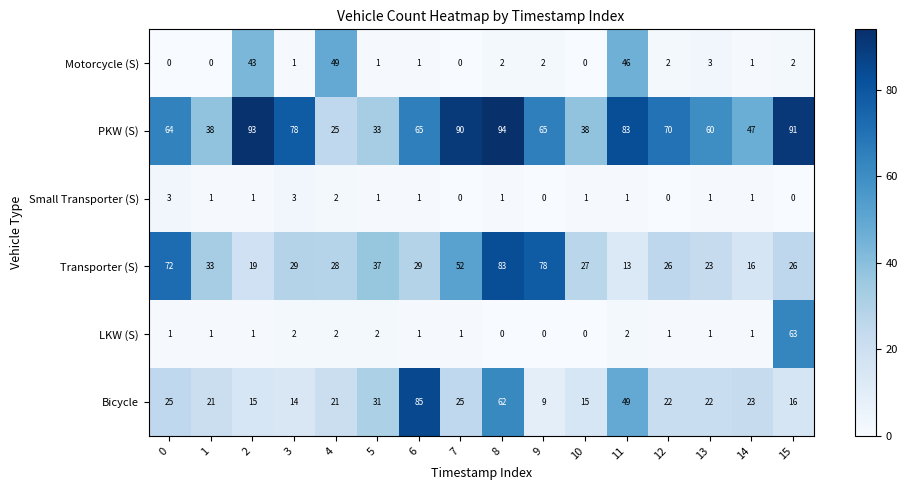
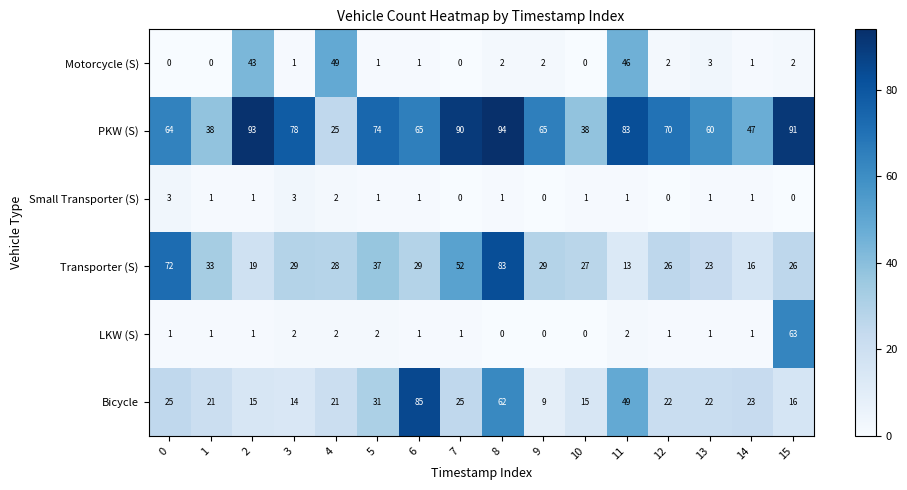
  {
    "Motorcycle (S)": {
      "0": 0,
      "1": 0,
      "2": 43,
      "3": 1,
      "4": 49,
      "5": 1,
      "6": 1,
      "7": 0,
      "8": 2,
      "9": 2,
      "10": 0,
      "11": 46,
      "12": 2,
      "13": 3,
      "14": 1,
      "15": 2
    },
    "PKW (S)": {
      "0": 64,
      "1": 38,
      "2": 93,
      "3": 78,
      "4": 25,
-     "5": 33,
+     "5": 74,
      "6": 65,
      "7": 90,
      "8": 94,
      "9": 65,
      "10": 38,
      "11": 83,
      "12": 70,
      "13": 60,
      "14": 47,
      "15": 91
    },
    "Small Transporter (S)": {
      "0": 3,
      "1": 1,
      "2": 1,
      "3": 3,
      "4": 2,
      "5": 1,
      "6": 1,
      "7": 0,
      "8": 1,
      "9": 0,
      "10": 1,
      "11": 1,
      "12": 0,
      "13": 1,
      "14": 1,
      "15": 0
    },
    "Transporter (S)": {
      "0": 72,
      "1": 33,
      "2": 19,
      "3": 29,
      "4": 28,
      "5": 37,
      "6": 29,
      "7": 52,
      "8": 83,
-     "9": 78,
+     "9": 29,
      "10": 27,
      "11": 13,
      "12": 26,
      "13": 23,
      "14": 16,
      "15": 26
    },
    "LKW (S)": {
      "0": 1,
      "1": 1,
      "2": 1,
      "3": 2,
      "4": 2,
      "5": 2,
      "6": 1,
      "7": 1,
      "8": 0,
      "9": 0,
      "10": 0,
      "11": 2,
      "12": 1,
      "13": 1,
      "14": 1,
      "15": 63
    },
    "Bicycle": {
      "0": 25,
      "1": 21,
      "2": 15,
      "3": 14,
      "4": 21,
      "5": 31,
      "6": 85,
      "7": 25,
      "8": 62,
      "9": 9,
      "10": 15,
      "11": 49,
      "12": 22,
      "13": 22,
      "14": 23,
      "15": 16
    }
  }
